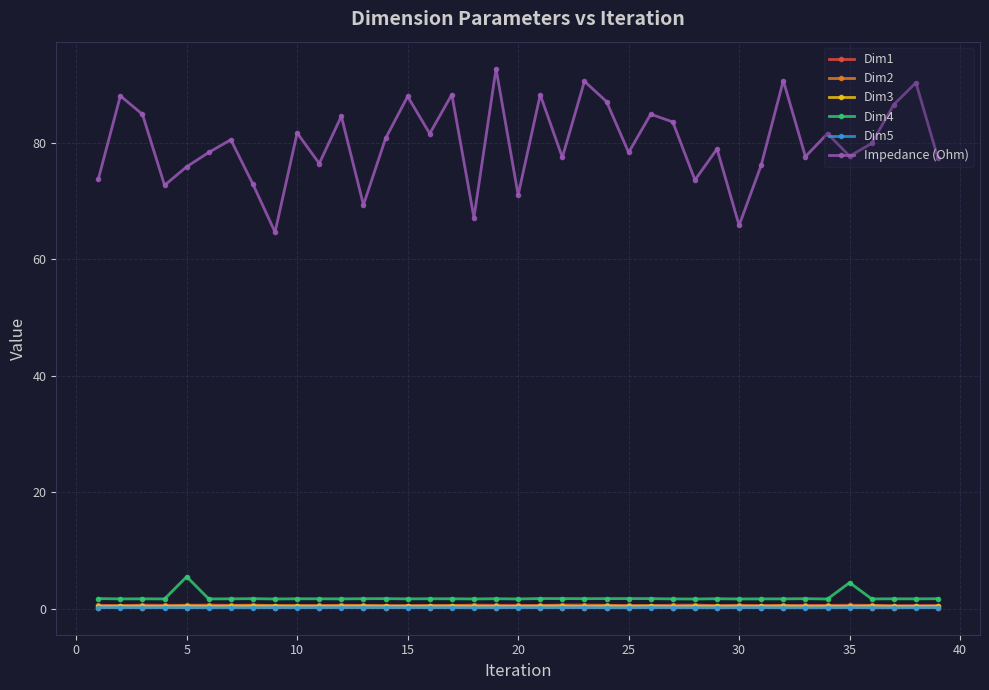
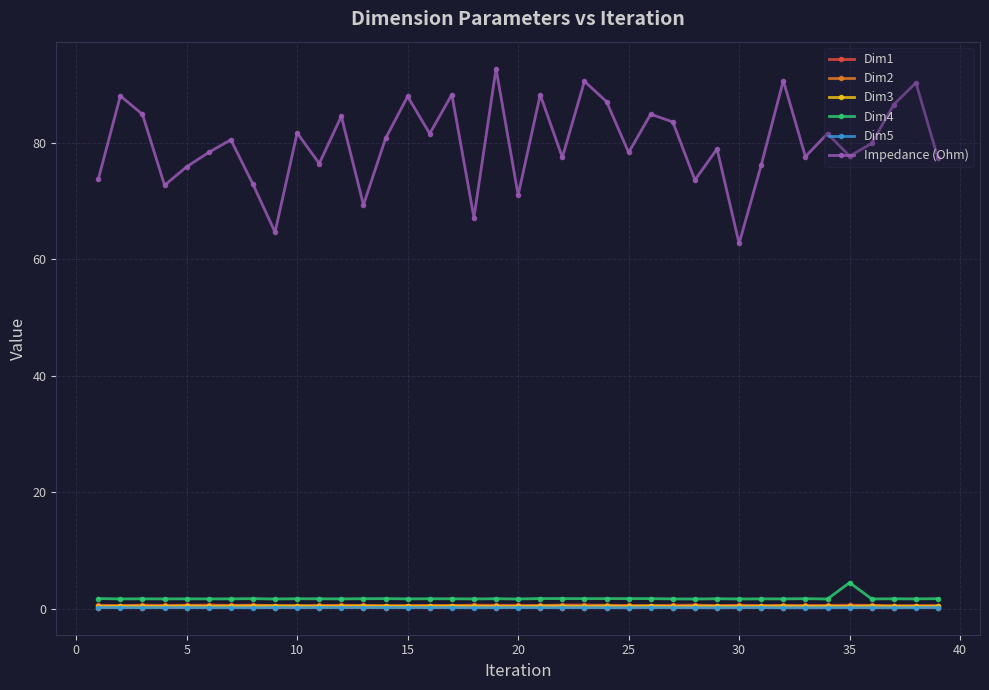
  {
    "Dim4": {
-     "5": 5,
+     "5": 2,
      "10": 2,
      "15": 2,
      "20": 2,
      "25": 2,
      "30": 2,
      "35": 4
    },
    "Impedance (Ohm)": {
      "5": 76,
      "10": 82,
      "15": 88,
      "20": 71,
      "25": 78,
-     "30": 66
+     "30": 63
    }
  }
